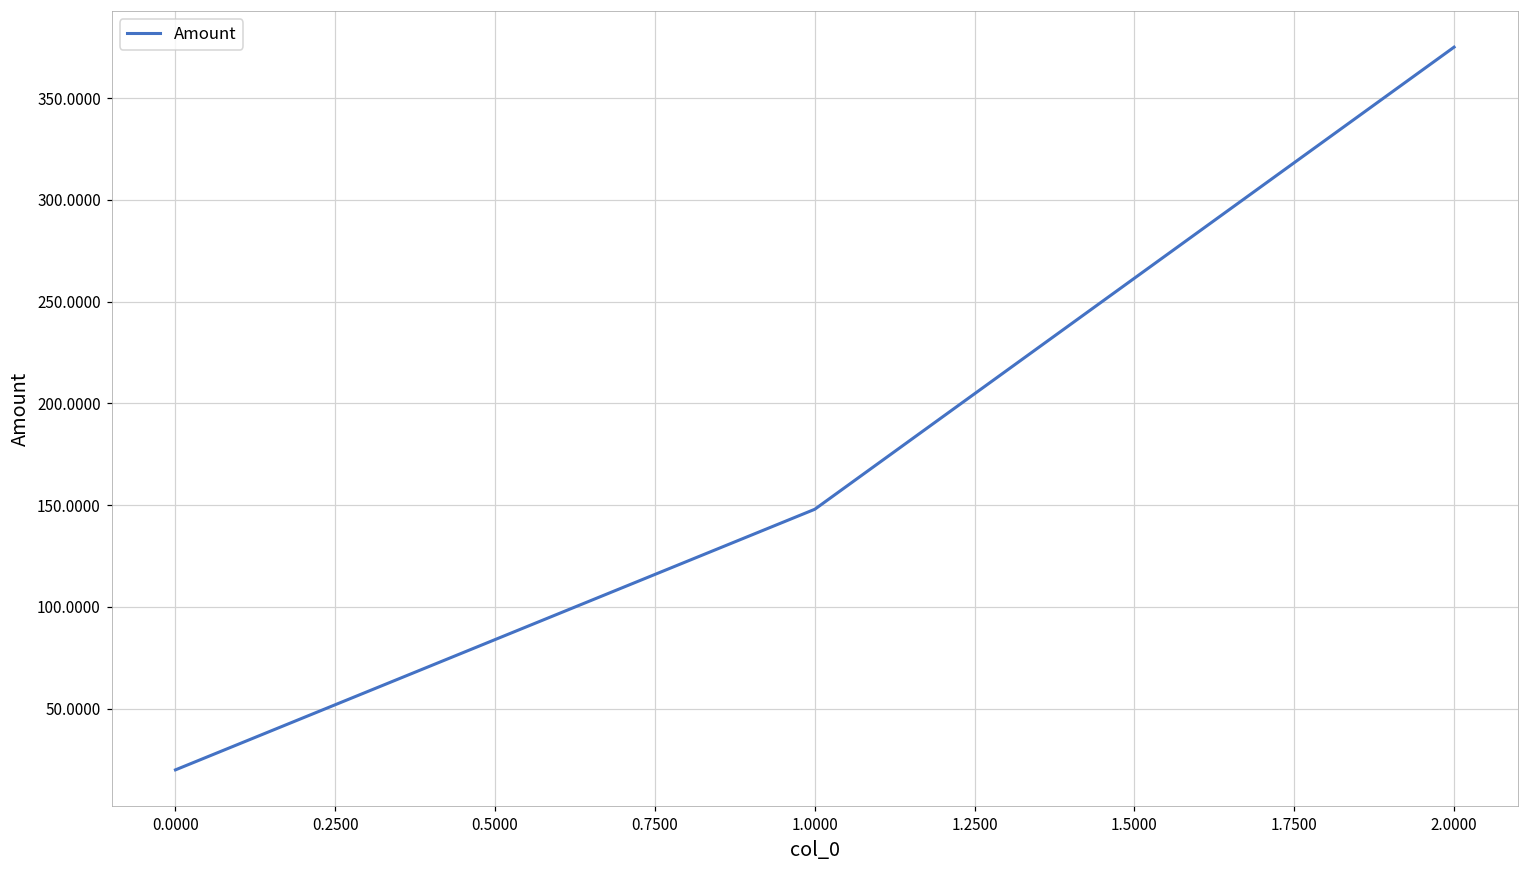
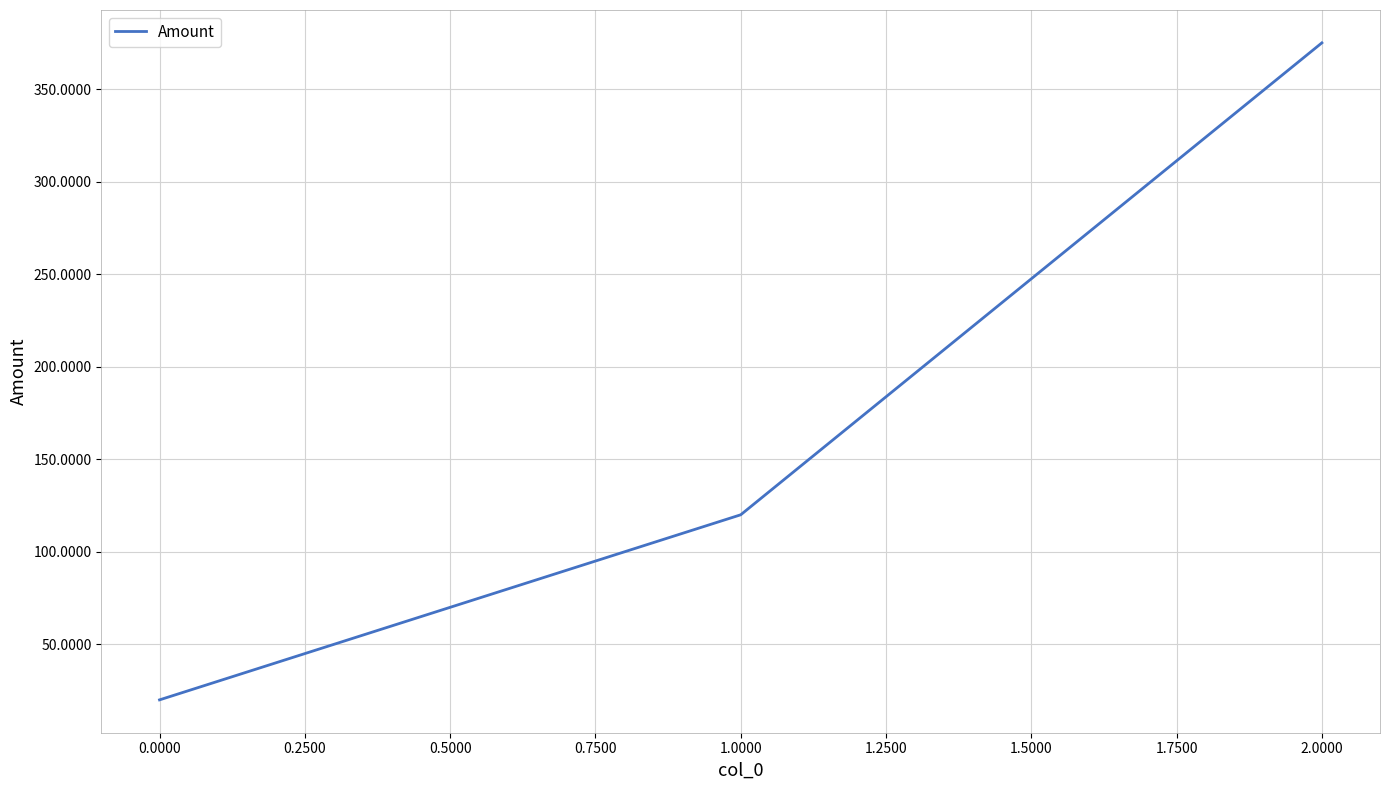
  {
    "0.0000": 20,
-   "1.0000": 148,
+   "1.0000": 120,
    "2.0000": 375
  }
